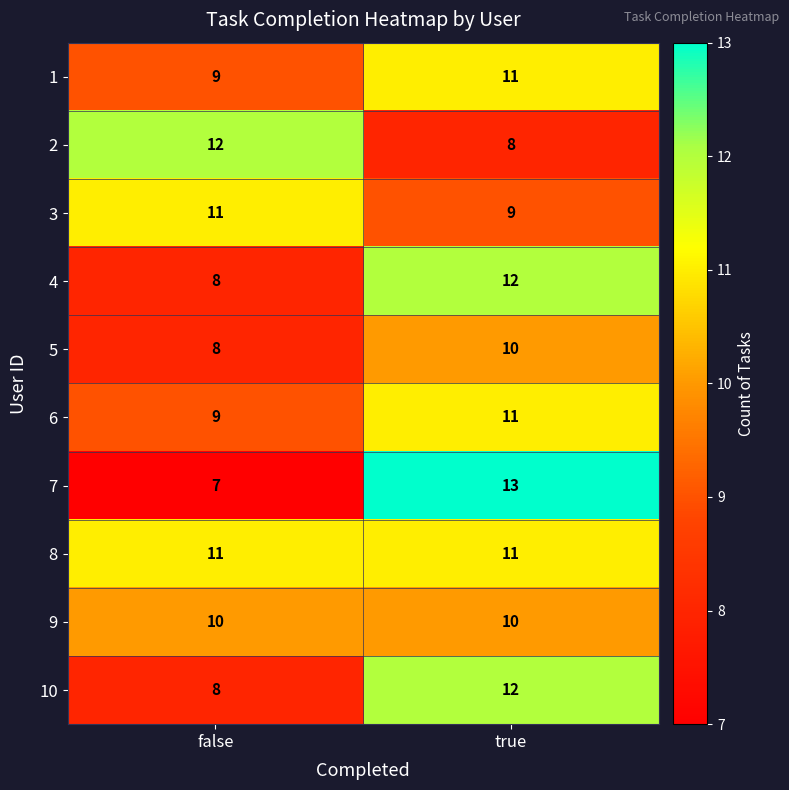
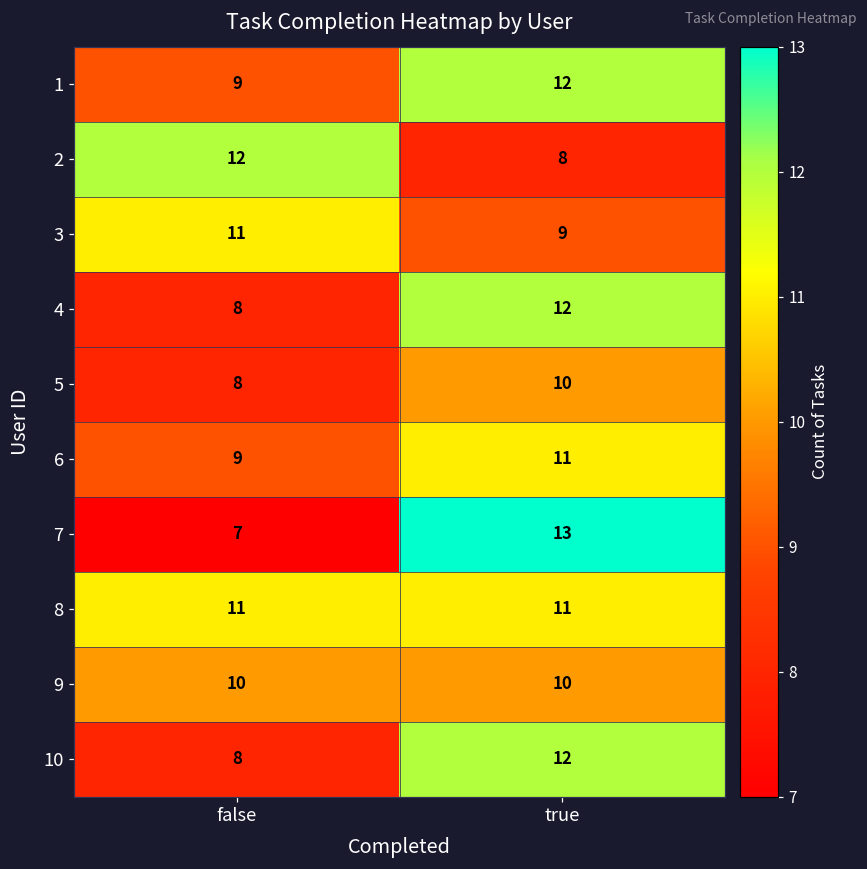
  {
    "1": {
      "false": 9,
-     "true": 11
+     "true": 12
    },
    "2": {
      "false": 12,
      "true": 8
    },
    "3": {
      "false": 11,
      "true": 9
    },
    "4": {
      "false": 8,
      "true": 12
    },
    "5": {
      "false": 8,
      "true": 10
    },
    "6": {
      "false": 9,
      "true": 11
    },
    "7": {
      "false": 7,
      "true": 13
    },
    "8": {
      "false": 11,
      "true": 11
    },
    "9": {
      "false": 10,
      "true": 10
    },
    "10": {
      "false": 8,
      "true": 12
    }
  }
